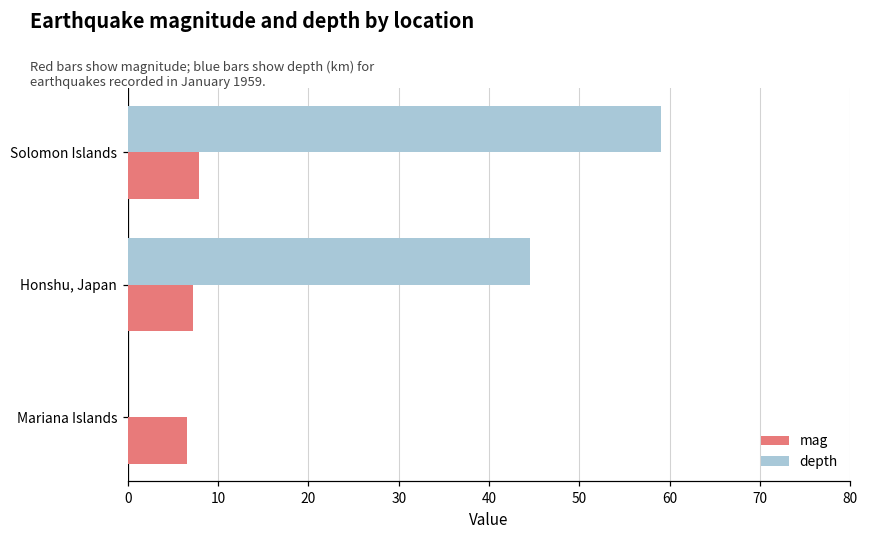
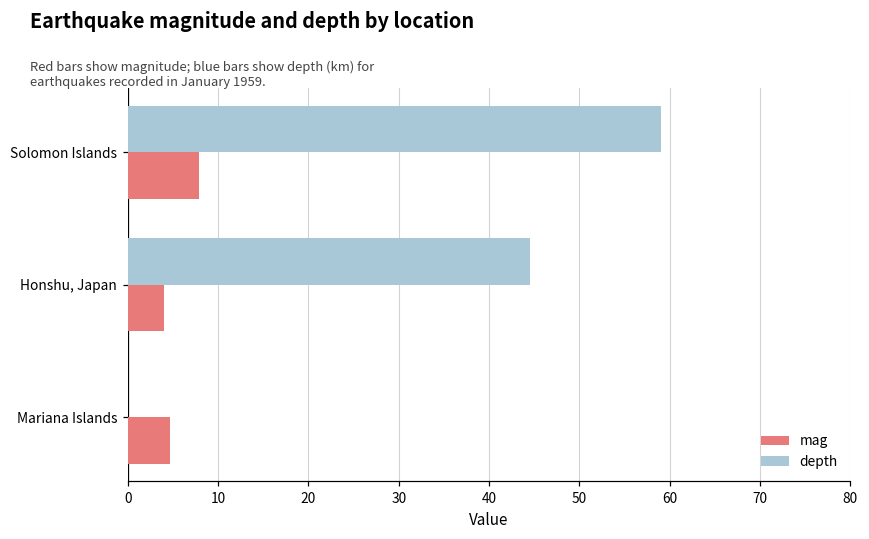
  {
    "mag": {
      "Solomon Islands": 8,
-     "Honshu, Japan": 7,
-     "Mariana Islands": 7
+     "Honshu, Japan": 4,
+     "Mariana Islands": 5
    },
    "depth": {
      "Solomon Islands": 59,
      "Honshu, Japan": 45,
      "Mariana Islands": 0
    }
  }
